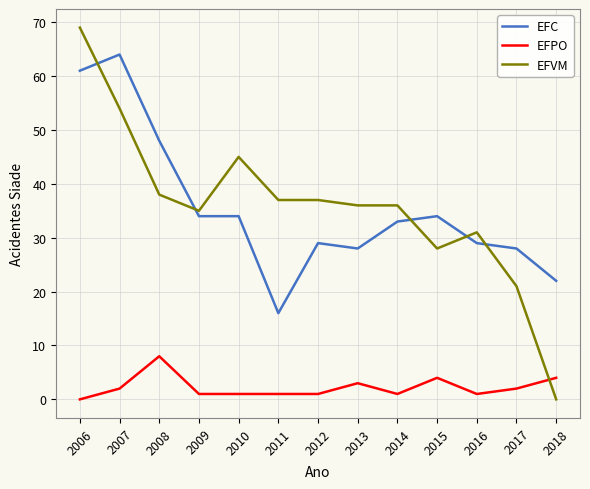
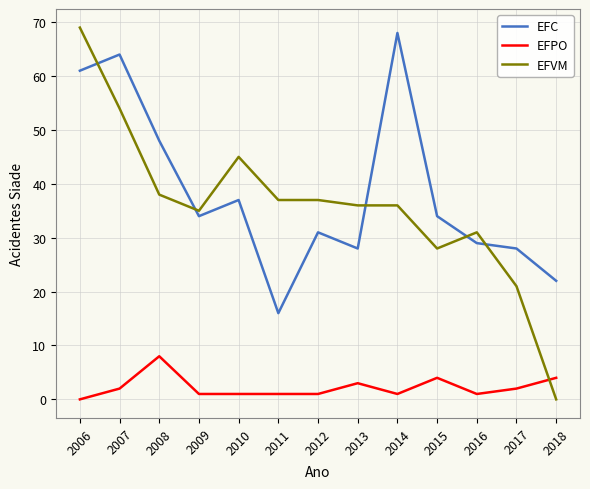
  {
    "EFC": {
      "2006": 61,
      "2007": 64,
      "2008": 48,
      "2009": 34,
-     "2010": 34,
+     "2010": 37,
      "2011": 16,
-     "2012": 29,
+     "2012": 31,
      "2013": 28,
-     "2014": 33,
+     "2014": 68,
      "2015": 34,
      "2016": 29,
      "2017": 28,
      "2018": 22
    },
    "EFPO": {
      "2006": 0,
      "2007": 2,
      "2008": 8,
      "2009": 1,
      "2010": 1,
      "2011": 1,
      "2012": 1,
      "2013": 3,
      "2014": 1,
      "2015": 4,
      "2016": 1,
      "2017": 2,
      "2018": 4
    },
    "EFVM": {
      "2006": 69,
      "2007": 54,
      "2008": 38,
      "2009": 35,
      "2010": 45,
      "2011": 37,
      "2012": 37,
      "2013": 36,
      "2014": 36,
      "2015": 28,
      "2016": 31,
      "2017": 21,
      "2018": 0
    }
  }
